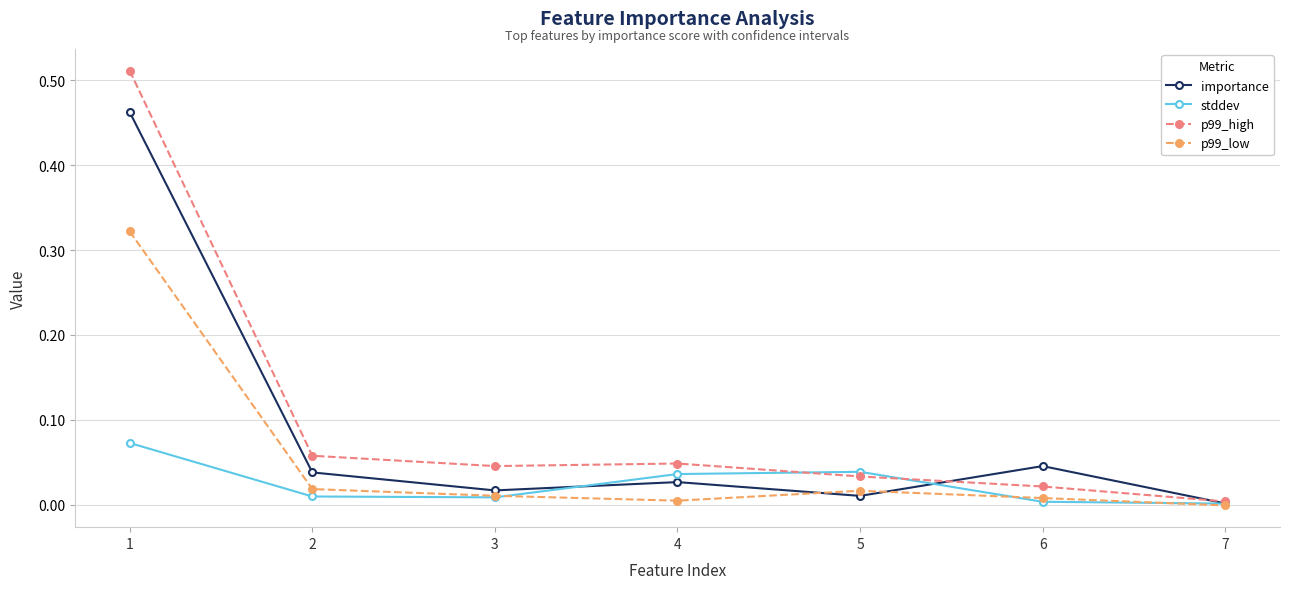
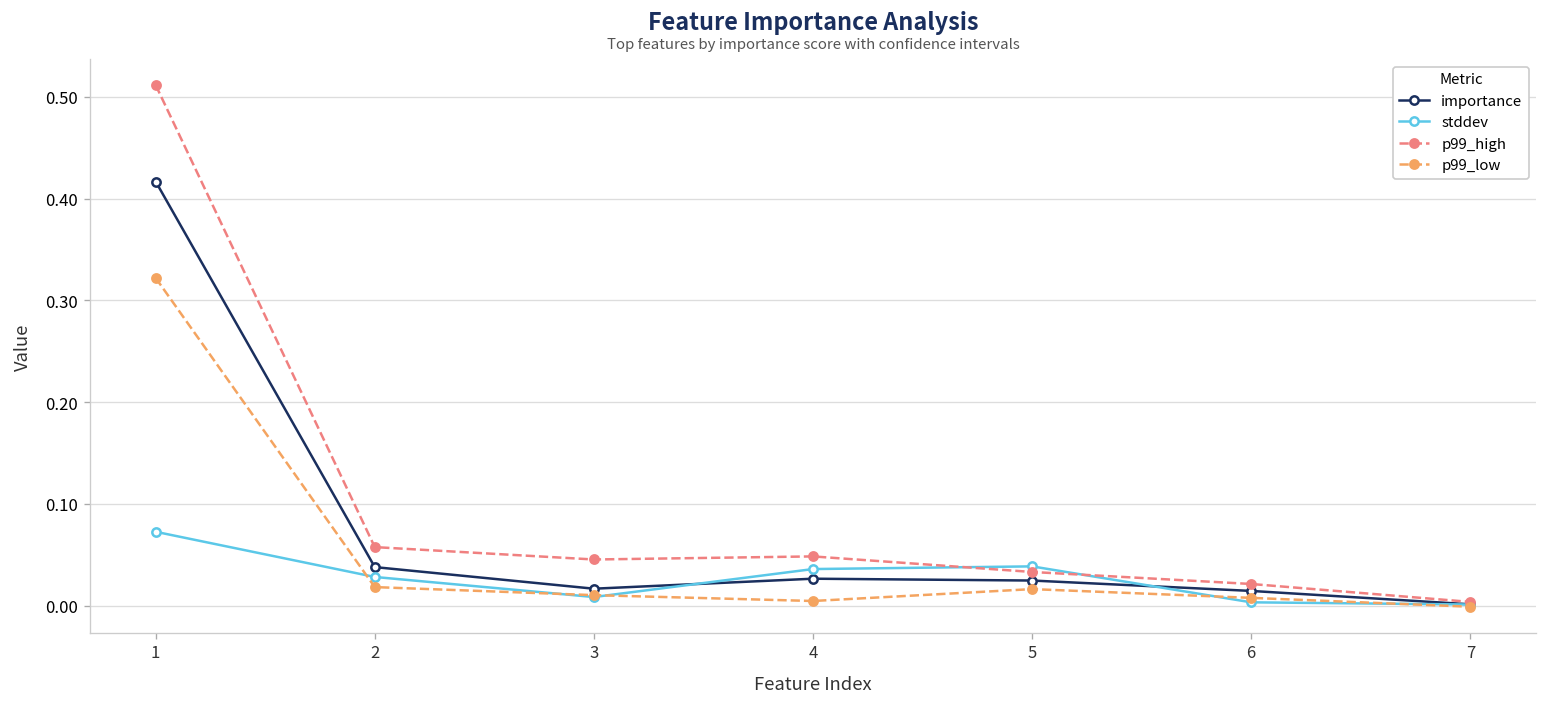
  {
    "importance": {
-     "1": 0.46,
+     "1": 0.42,
      "2": 0.04,
      "3": 0.02,
      "4": 0.03,
-     "5": 0.01,
-     "6": 0.05
+     "5": 0.02,
+     "6": 0.01
    },
    "stddev": {
      "1": 0.07,
-     "2": 0.01,
+     "2": 0.03,
      "4": 0.04,
      "5": 0.04,
      "6": 0.00
    }
  }
